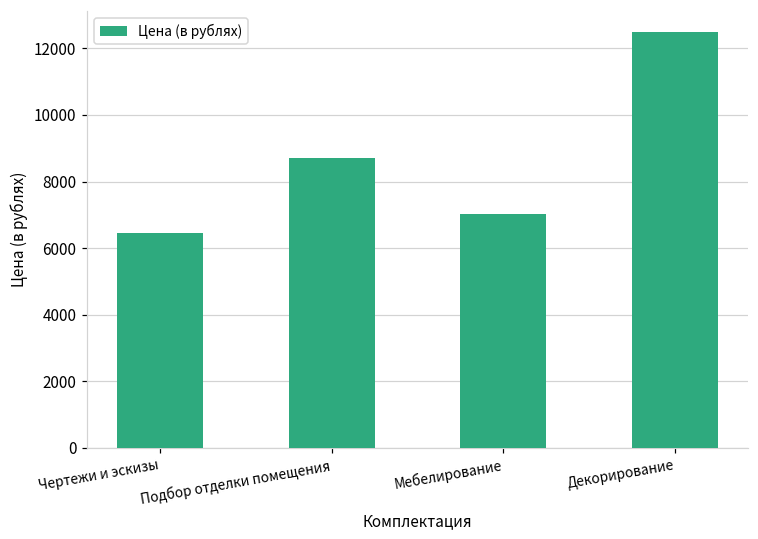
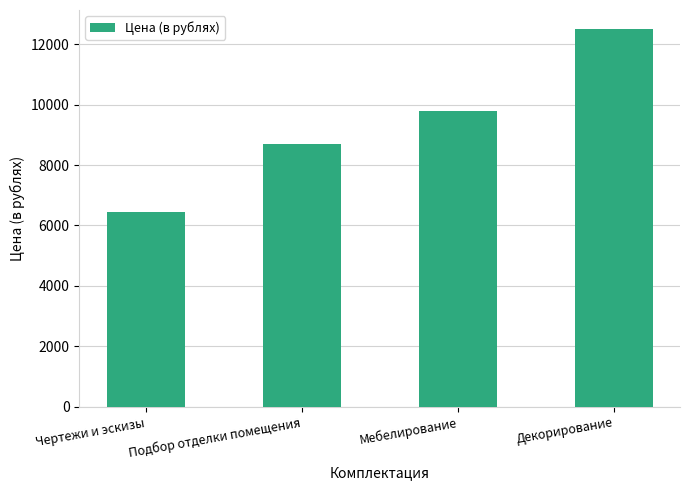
  {
    "Чертежи и эскизы": 6500,
    "Подбор отделки помещения": 8700,
-   "Мебелирование": 7000,
+   "Мебелирование": 9800,
    "Декорирование": 12500
  }
